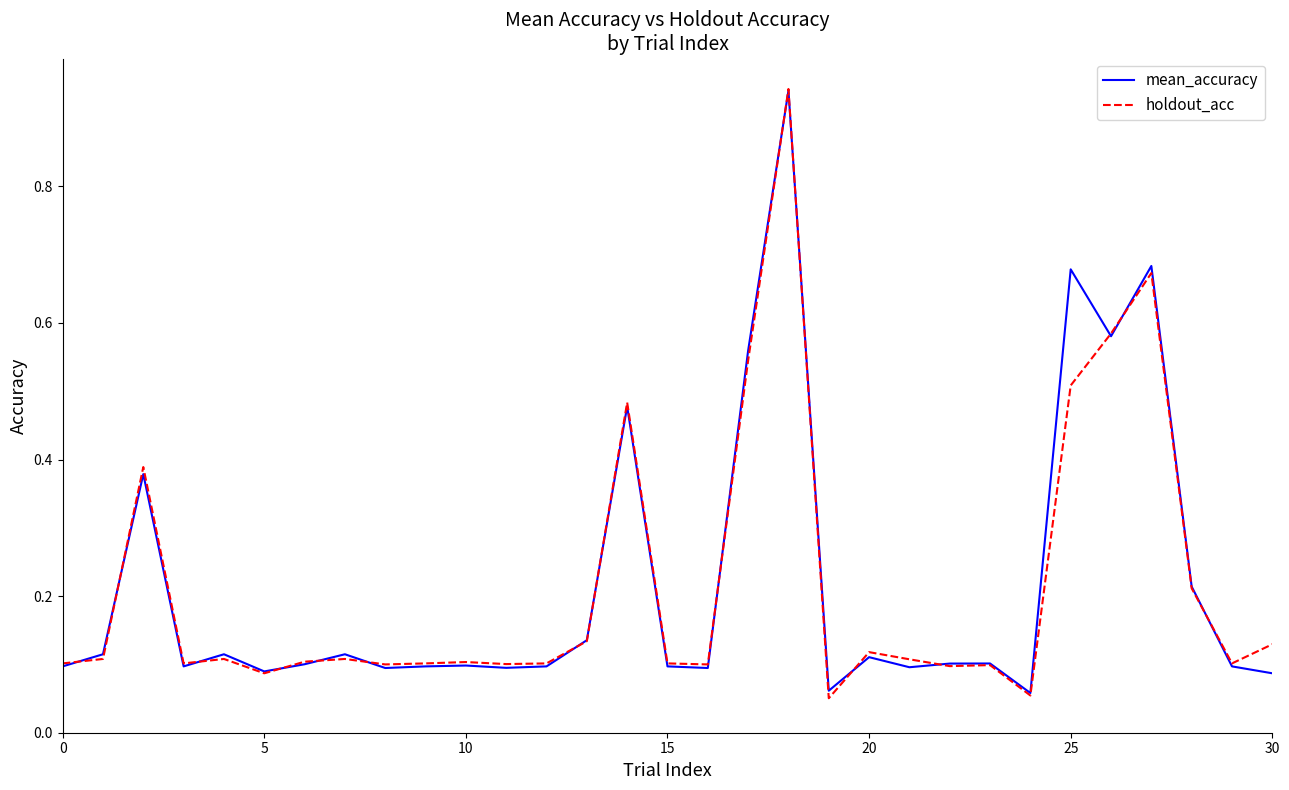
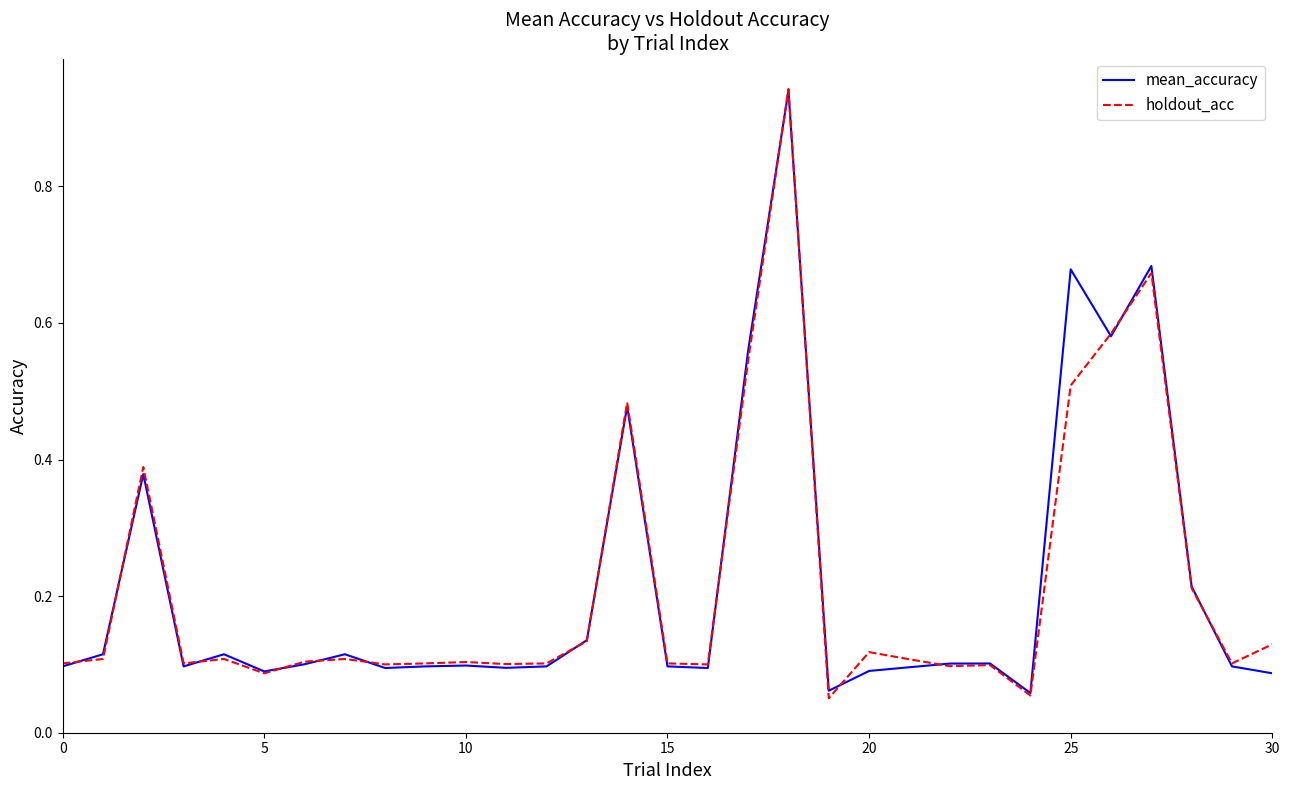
  {
    "mean_accuracy": {
      "0": 0.10,
      "10": 0.10,
      "15": 0.10,
-     "20": 0.11,
+     "20": 0.09,
      "25": 0.68,
      "30": 0.09
    },
    "holdout_acc": {
      "0": 0.10,
      "10": 0.10,
      "15": 0.10,
      "20": 0.12,
      "25": 0.51,
      "30": 0.13
    }
  }
